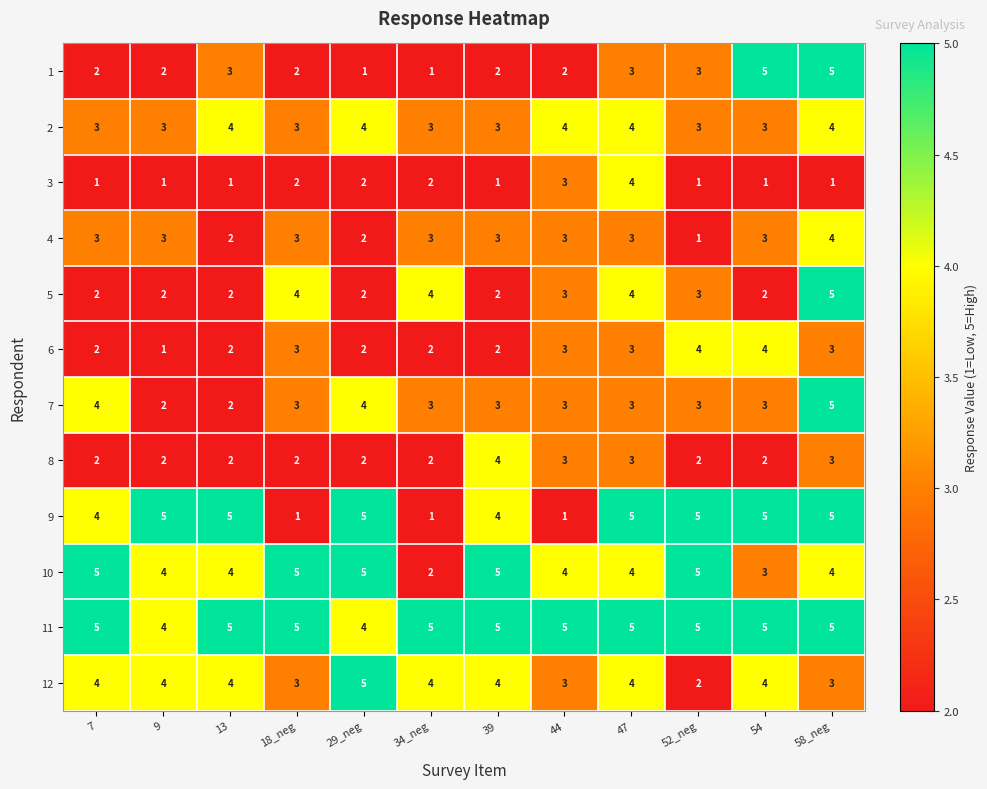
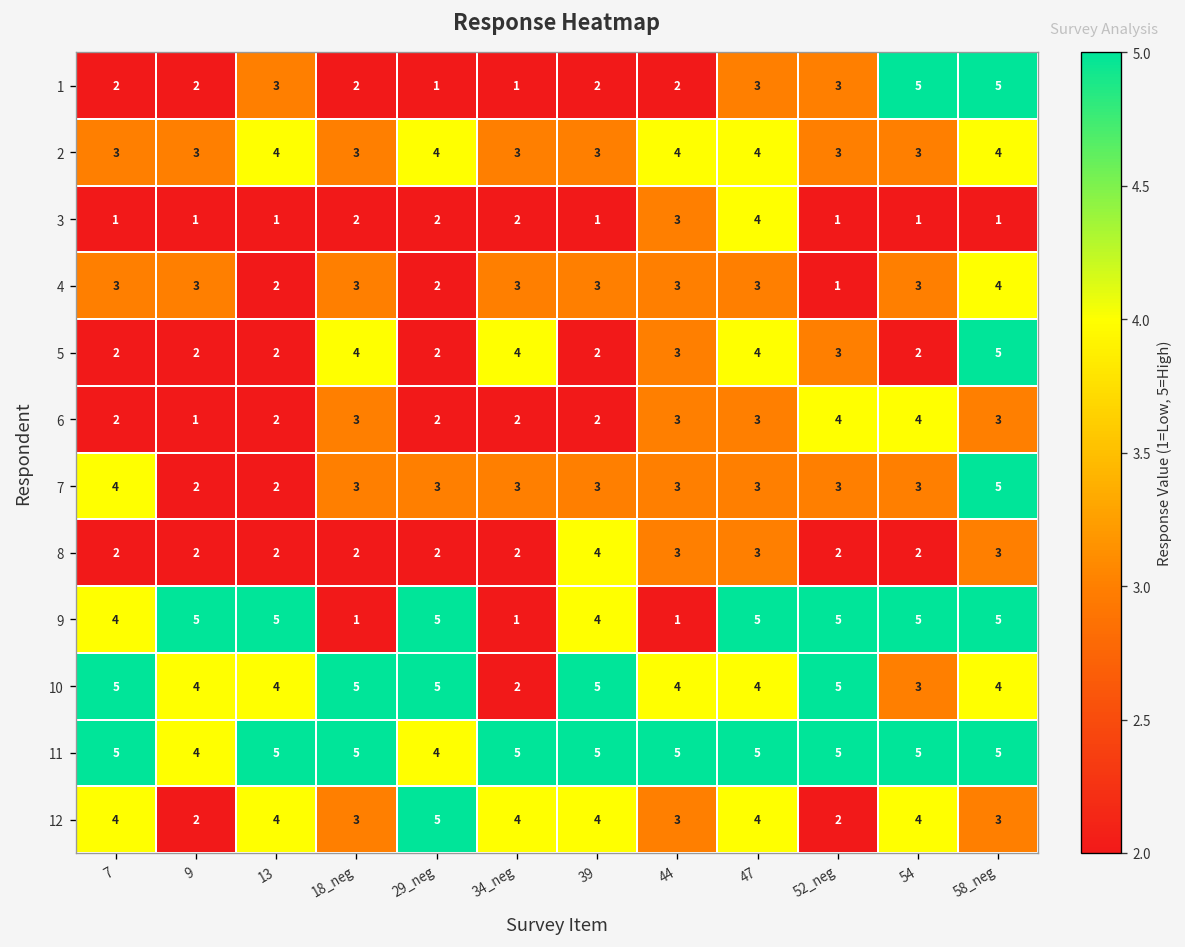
  {
    "1": {
      "7": 2,
      "9": 2,
      "13": 3,
      "18_neg": 2,
      "29_neg": 1,
      "34_neg": 1,
      "39": 2,
      "44": 2,
      "47": 3,
      "52_neg": 3,
      "54": 5,
      "58_neg": 5
    },
    "2": {
      "7": 3,
      "9": 3,
      "13": 4,
      "18_neg": 3,
      "29_neg": 4,
      "34_neg": 3,
      "39": 3,
      "44": 4,
      "47": 4,
      "52_neg": 3,
      "54": 3,
      "58_neg": 4
    },
    "3": {
      "7": 1,
      "9": 1,
      "13": 1,
      "18_neg": 2,
      "29_neg": 2,
      "34_neg": 2,
      "39": 1,
      "44": 3,
      "47": 4,
      "52_neg": 1,
      "54": 1,
      "58_neg": 1
    },
    "4": {
      "7": 3,
      "9": 3,
      "13": 2,
      "18_neg": 3,
      "29_neg": 2,
      "34_neg": 3,
      "39": 3,
      "44": 3,
      "47": 3,
      "52_neg": 1,
      "54": 3,
      "58_neg": 4
    },
    "5": {
      "7": 2,
      "9": 2,
      "13": 2,
      "18_neg": 4,
      "29_neg": 2,
      "34_neg": 4,
      "39": 2,
      "44": 3,
      "47": 4,
      "52_neg": 3,
      "54": 2,
      "58_neg": 5
    },
    "6": {
      "7": 2,
      "9": 1,
      "13": 2,
      "18_neg": 3,
      "29_neg": 2,
      "34_neg": 2,
      "39": 2,
      "44": 3,
      "47": 3,
      "52_neg": 4,
      "54": 4,
      "58_neg": 3
    },
    "7": {
      "7": 4,
      "9": 2,
      "13": 2,
      "18_neg": 3,
-     "29_neg": 4,
+     "29_neg": 3,
      "34_neg": 3,
      "39": 3,
      "44": 3,
      "47": 3,
      "52_neg": 3,
      "54": 3,
      "58_neg": 5
    },
    "8": {
      "7": 2,
      "9": 2,
      "13": 2,
      "18_neg": 2,
      "29_neg": 2,
      "34_neg": 2,
      "39": 4,
      "44": 3,
      "47": 3,
      "52_neg": 2,
      "54": 2,
      "58_neg": 3
    },
    "9": {
      "7": 4,
      "9": 5,
      "13": 5,
      "18_neg": 1,
      "29_neg": 5,
      "34_neg": 1,
      "39": 4,
      "44": 1,
      "47": 5,
      "52_neg": 5,
      "54": 5,
      "58_neg": 5
    },
    "10": {
      "7": 5,
      "9": 4,
      "13": 4,
      "18_neg": 5,
      "29_neg": 5,
      "34_neg": 2,
      "39": 5,
      "44": 4,
      "47": 4,
      "52_neg": 5,
      "54": 3,
      "58_neg": 4
    },
    "11": {
      "7": 5,
      "9": 4,
      "13": 5,
      "18_neg": 5,
      "29_neg": 4,
      "34_neg": 5,
      "39": 5,
      "44": 5,
      "47": 5,
      "52_neg": 5,
      "54": 5,
      "58_neg": 5
    },
    "12": {
      "7": 4,
-     "9": 4,
+     "9": 2,
      "13": 4,
      "18_neg": 3,
      "29_neg": 5,
      "34_neg": 4,
      "39": 4,
      "44": 3,
      "47": 4,
      "52_neg": 2,
      "54": 4,
      "58_neg": 3
    }
  }
